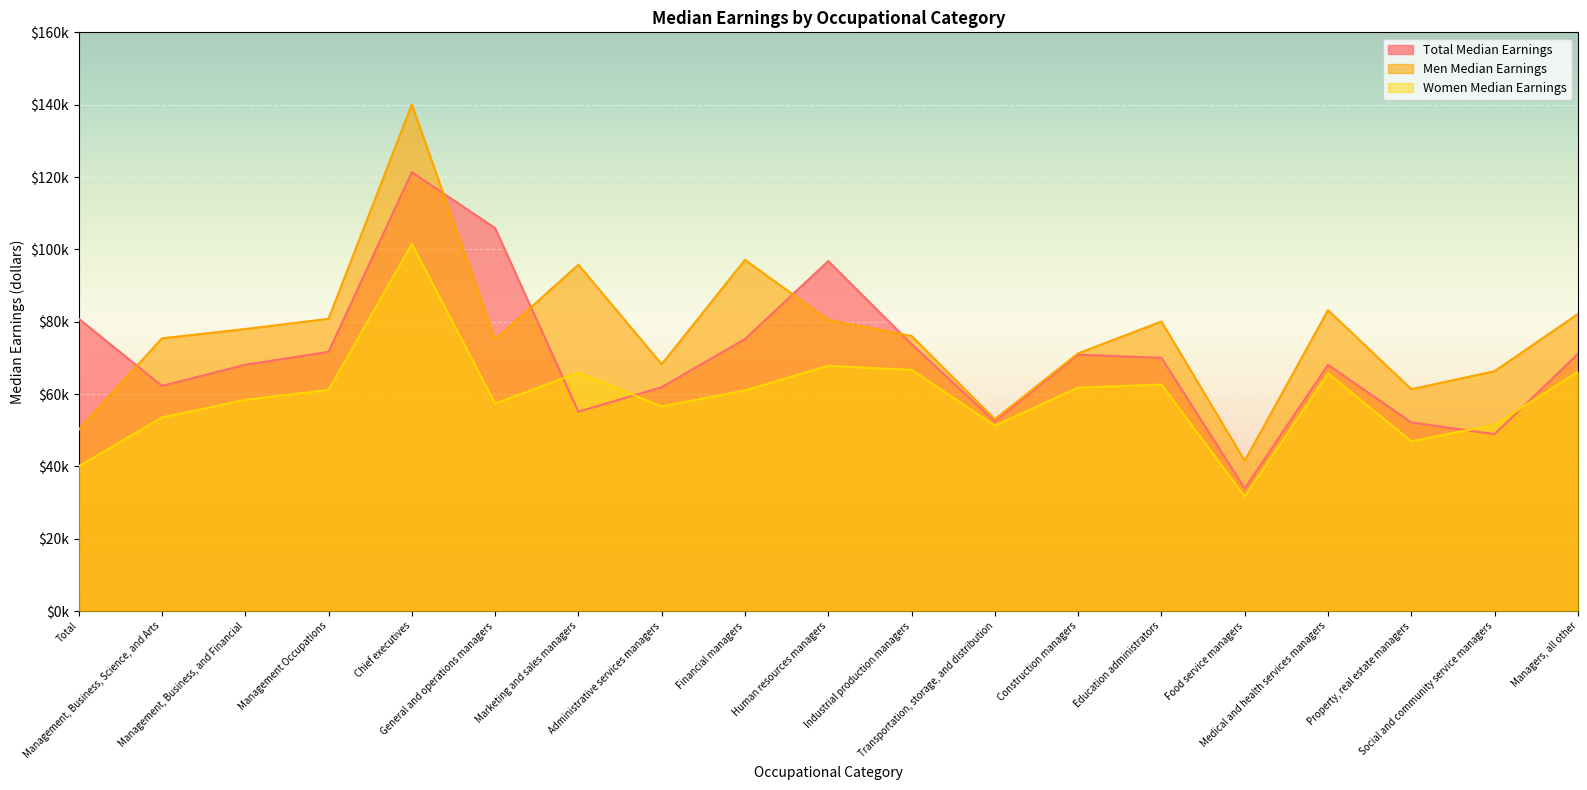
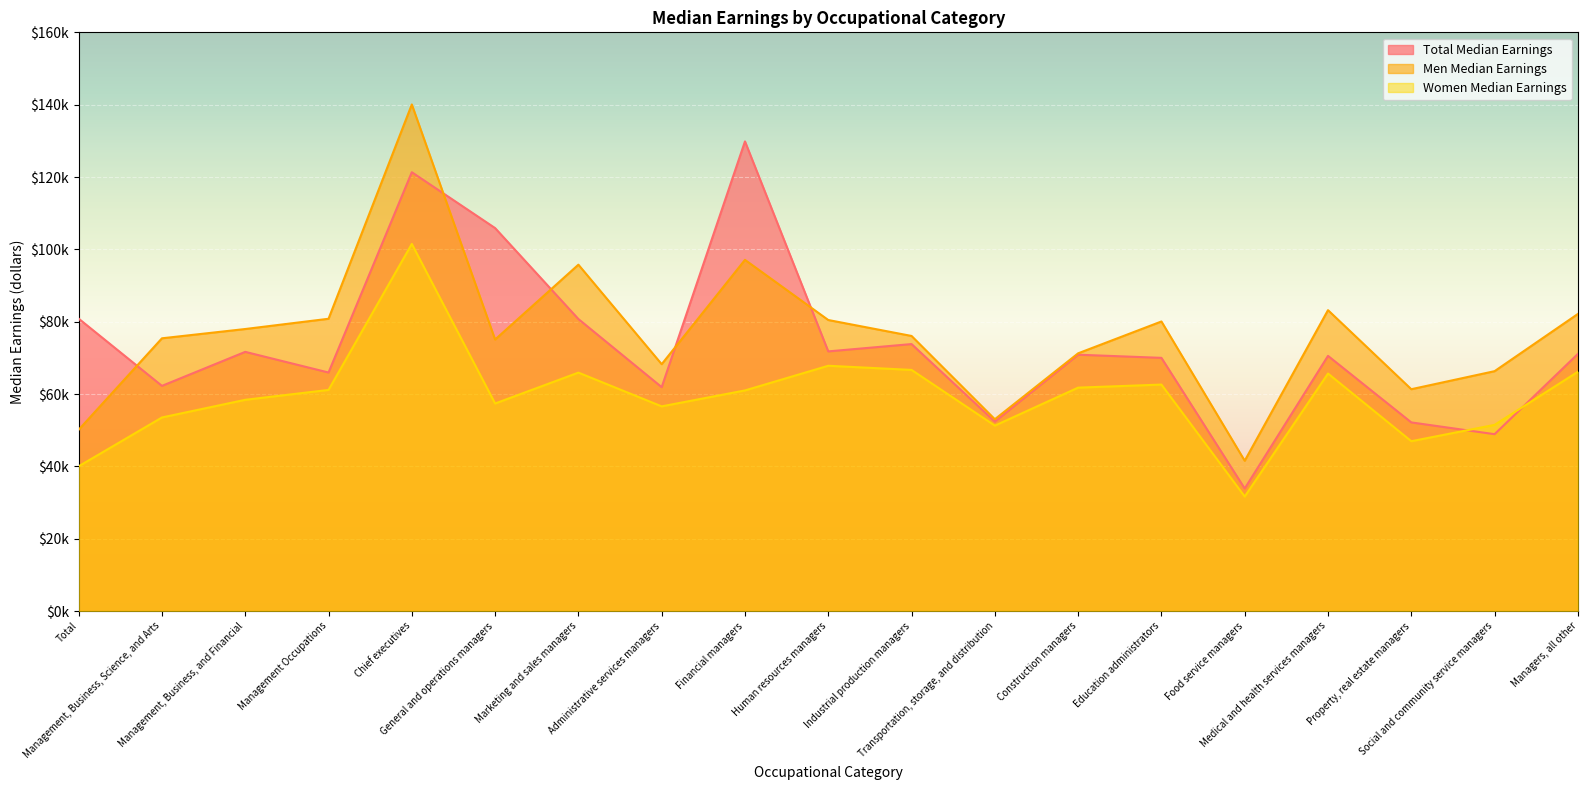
  {
    "Total Median Earnings": {
      "Total": "$81000",
      "Management, Business, Science, and Arts": "$62000",
-     "Management, Business, and Financial": "$68000",
-     "Management Occupations": "$72000",
+     "Management, Business, and Financial": "$72000",
+     "Management Occupations": "$66000",
      "Chief executives": "$121000",
      "General and operations managers": "$106000",
-     "Marketing and sales managers": "$55000",
+     "Marketing and sales managers": "$81000",
      "Administrative services managers": "$62000",
-     "Financial managers": "$75000",
-     "Human resources managers": "$97000",
+     "Financial managers": "$130000",
+     "Human resources managers": "$72000",
      "Industrial production managers": "$74000",
      "Education administrators": "$70000",
      "Food service managers": "$34000",
-     "Medical and health services managers": "$68000",
+     "Medical and health services managers": "$71000",
      "Property, real estate managers": "$52000",
      "Social and community service managers": "$49000",
      "Managers, all other": "$71000"
    }
  }
